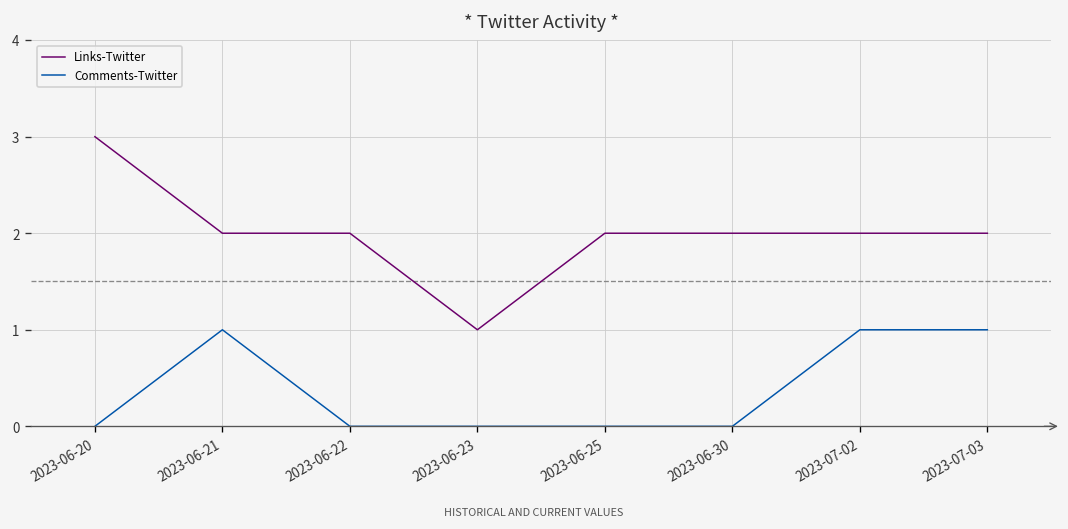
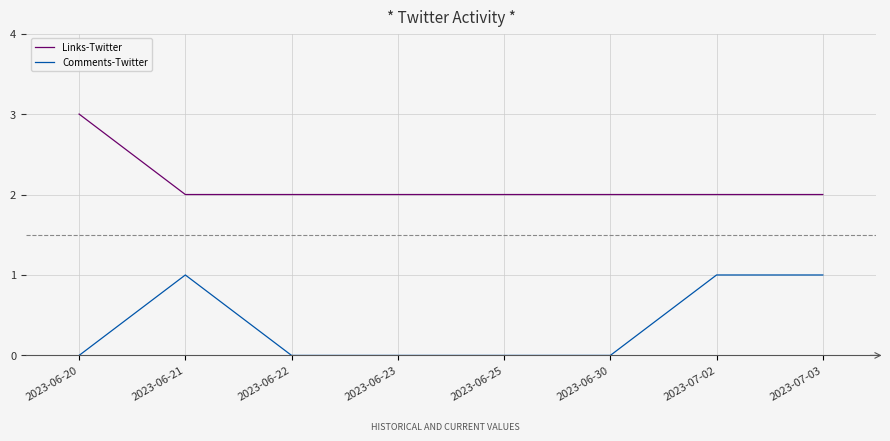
  {
    "Links-Twitter": {
      "2023-06-20": 3,
      "2023-06-21": 2,
      "2023-06-22": 2,
-     "2023-06-23": 1,
+     "2023-06-23": 2,
      "2023-06-25": 2,
      "2023-06-30": 2,
      "2023-07-02": 2,
      "2023-07-03": 2
    },
    "Comments-Twitter": {
      "2023-06-20": 0,
      "2023-06-21": 1,
      "2023-06-22": 0,
      "2023-06-23": 0,
      "2023-06-25": 0,
      "2023-06-30": 0,
      "2023-07-02": 1,
      "2023-07-03": 1
    }
  }
